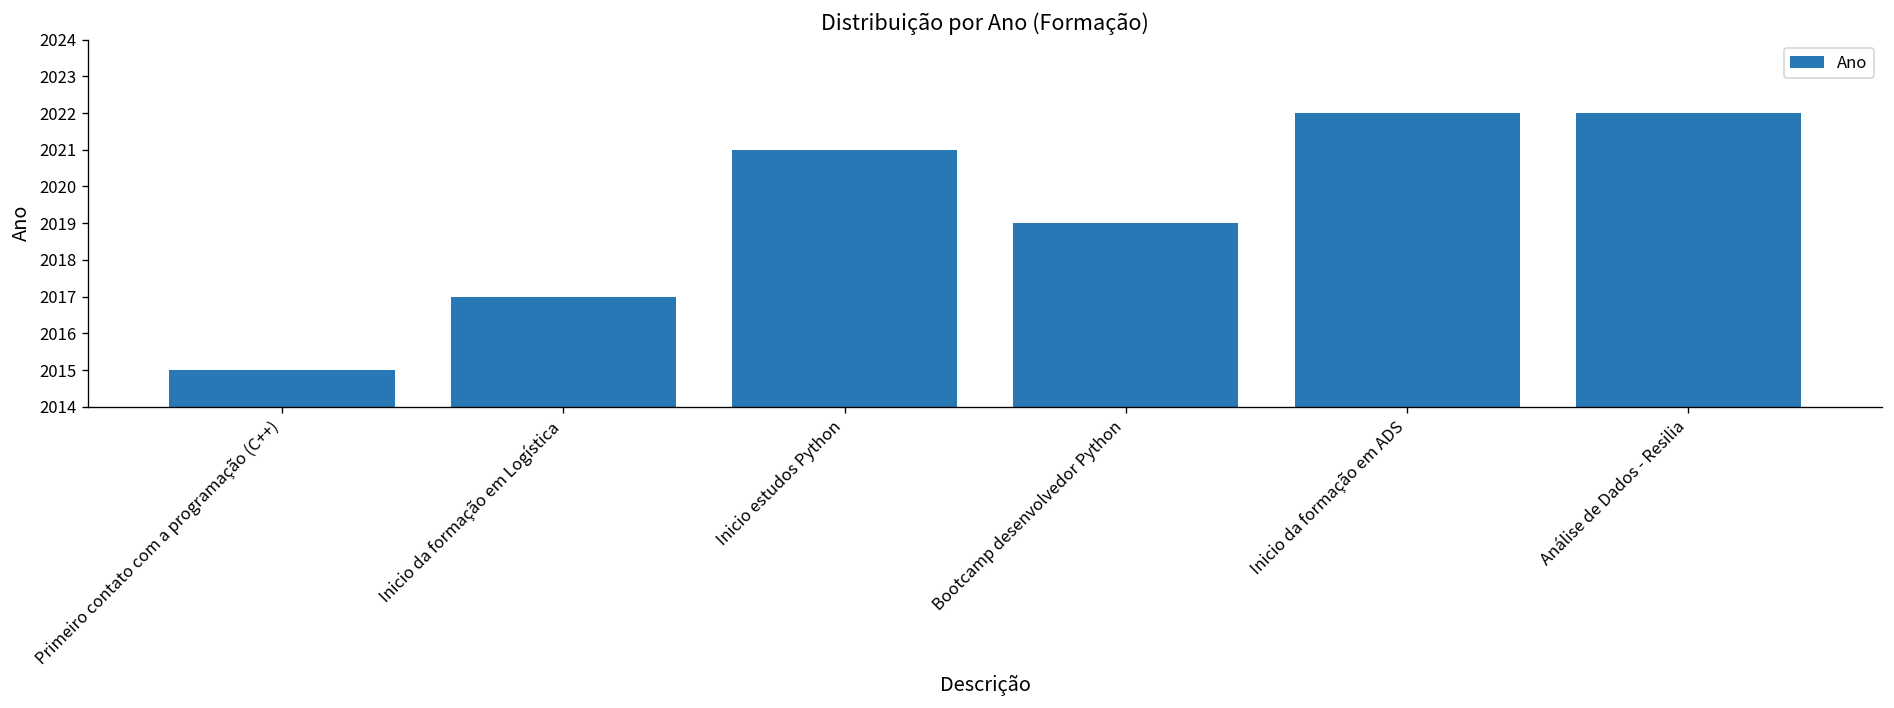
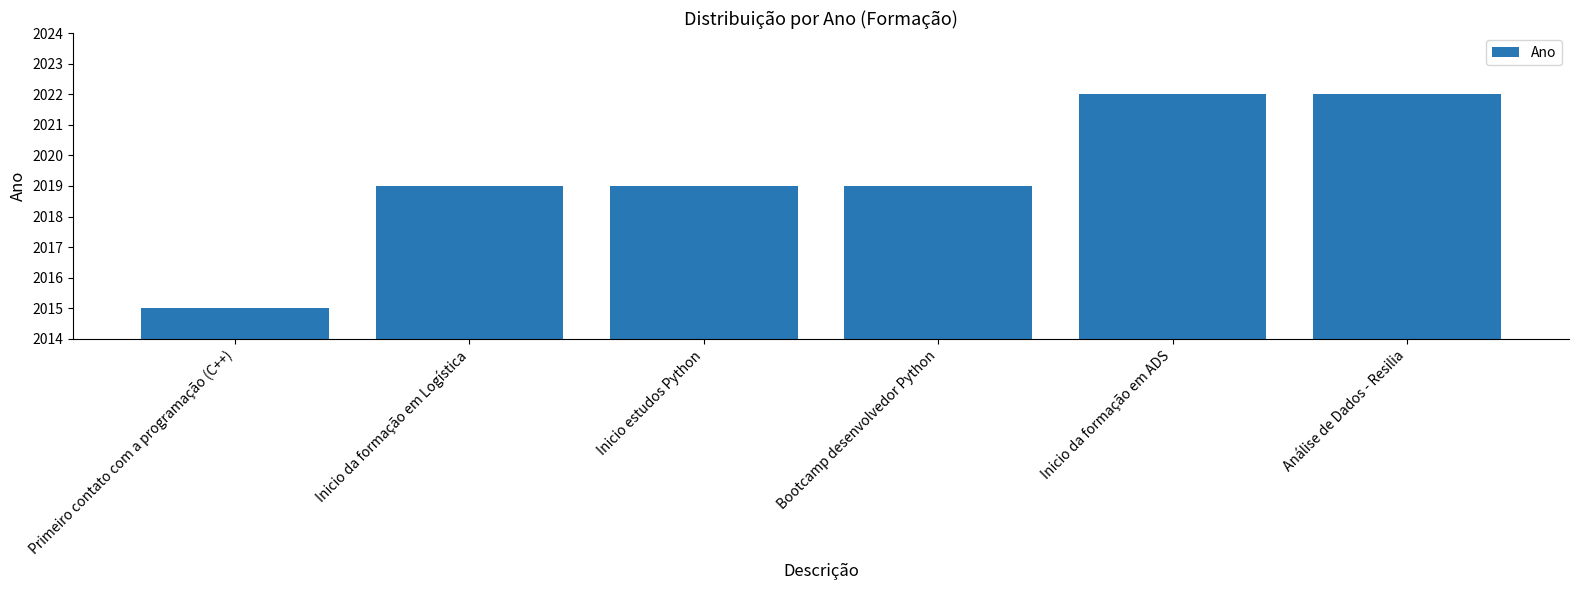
  {
    "Primeiro contato com a programação (C++)": 2015,
-   "Inicio da formação em Logística": 2017,
-   "Inicio estudos Python": 2021,
+   "Inicio da formação em Logística": 2019,
+   "Inicio estudos Python": 2019,
    "Bootcamp desenvolvedor Python": 2019,
    "Inicio da formação em ADS": 2022,
    "Análise de Dados - Resilia": 2022
  }
